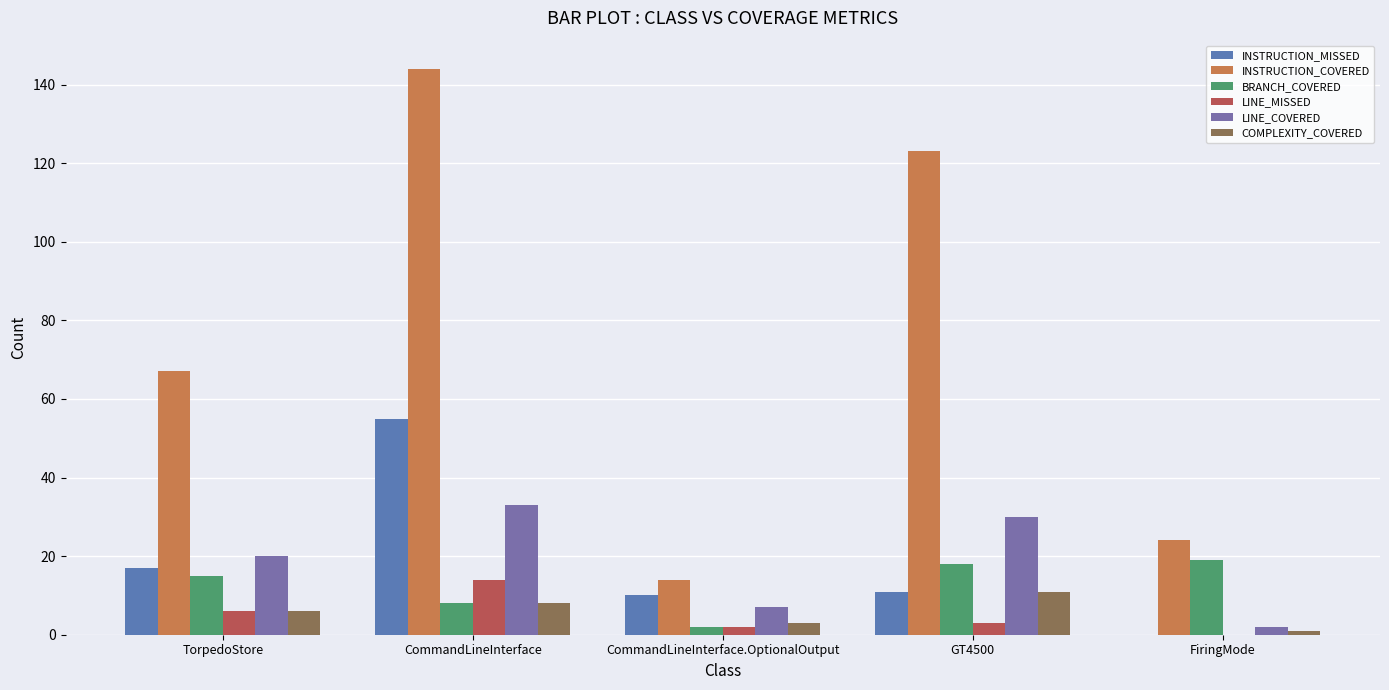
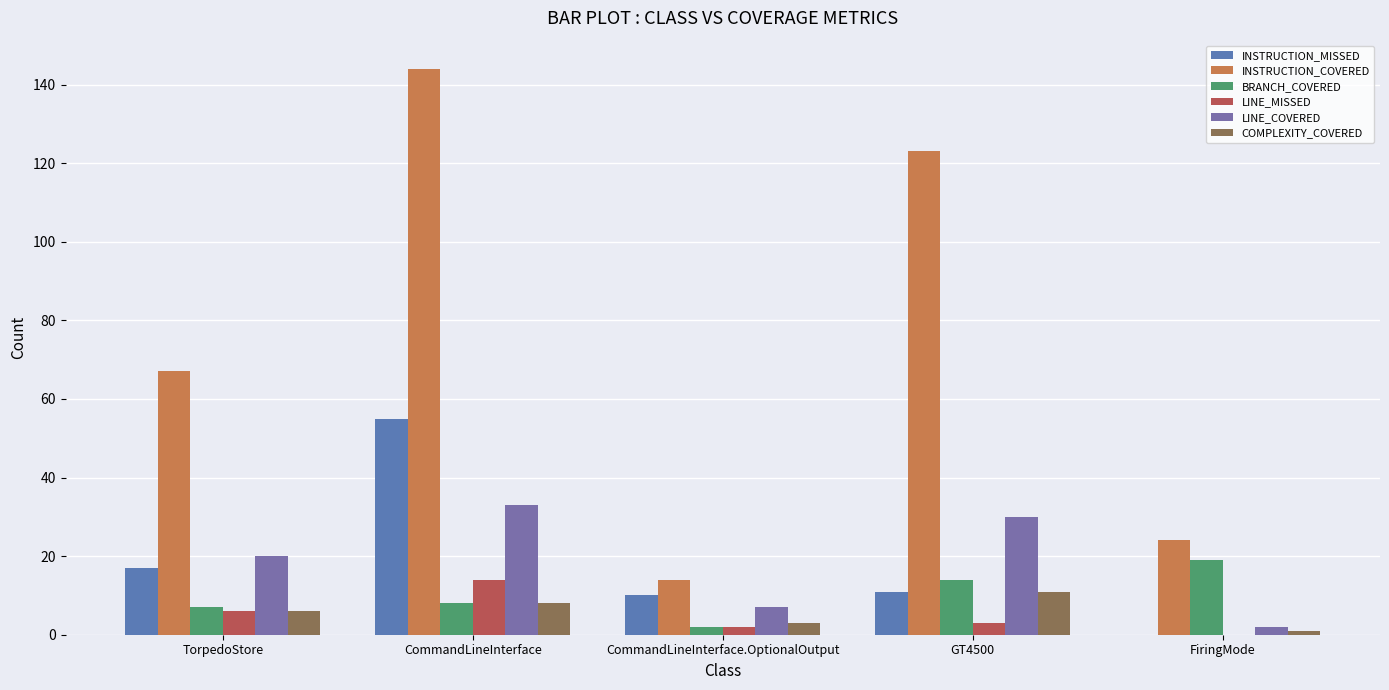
  {
    "BRANCH_COVERED": {
-     "TorpedoStore": 15,
+     "TorpedoStore": 7,
      "CommandLineInterface": 8,
      "CommandLineInterface.OptionalOutput": 2,
-     "GT4500": 18,
+     "GT4500": 14,
      "FiringMode": 19
    }
  }
